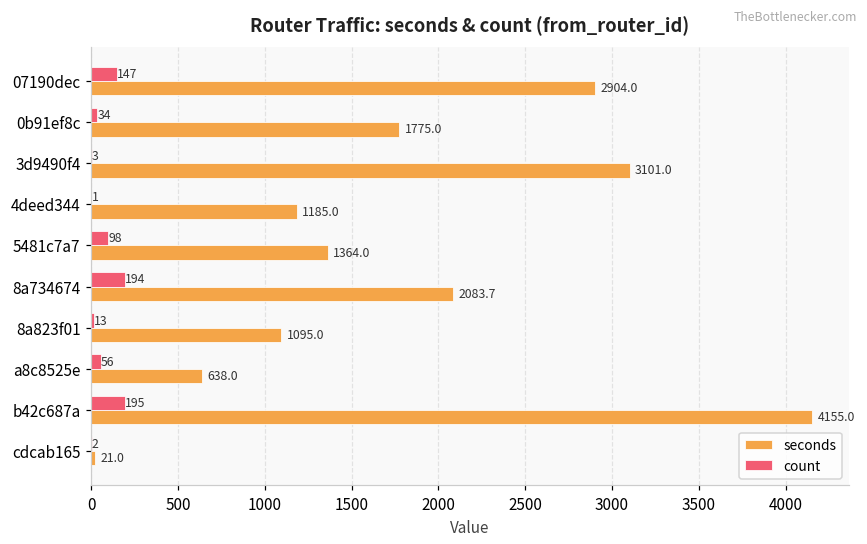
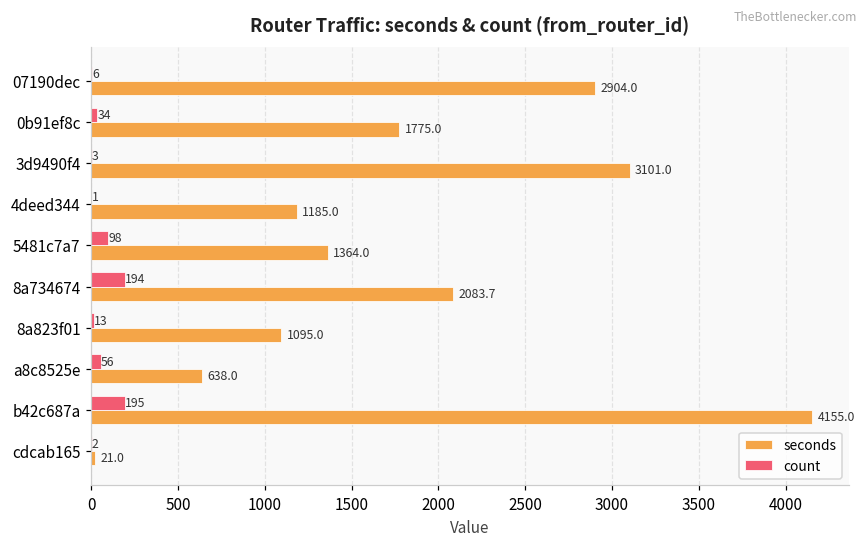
  {
    "seconds": {
      "07190dec": 2904.0,
      "0b91ef8c": 1775.0,
      "3d9490f4": 3101.0,
      "4deed344": 1185.0,
      "5481c7a7": 1364.0,
      "8a734674": 2083.7,
      "8a823f01": 1095.0,
      "a8c8525e": 638.0,
      "b42c687a": 4155.0,
      "cdcab165": 21.0
    },
    "count": {
-     "07190dec": 147,
+     "07190dec": 6,
      "0b91ef8c": 34,
      "3d9490f4": 3,
      "4deed344": 1,
      "5481c7a7": 98,
      "8a734674": 194,
      "8a823f01": 13,
      "a8c8525e": 56,
      "b42c687a": 195,
      "cdcab165": 2
    }
  }
